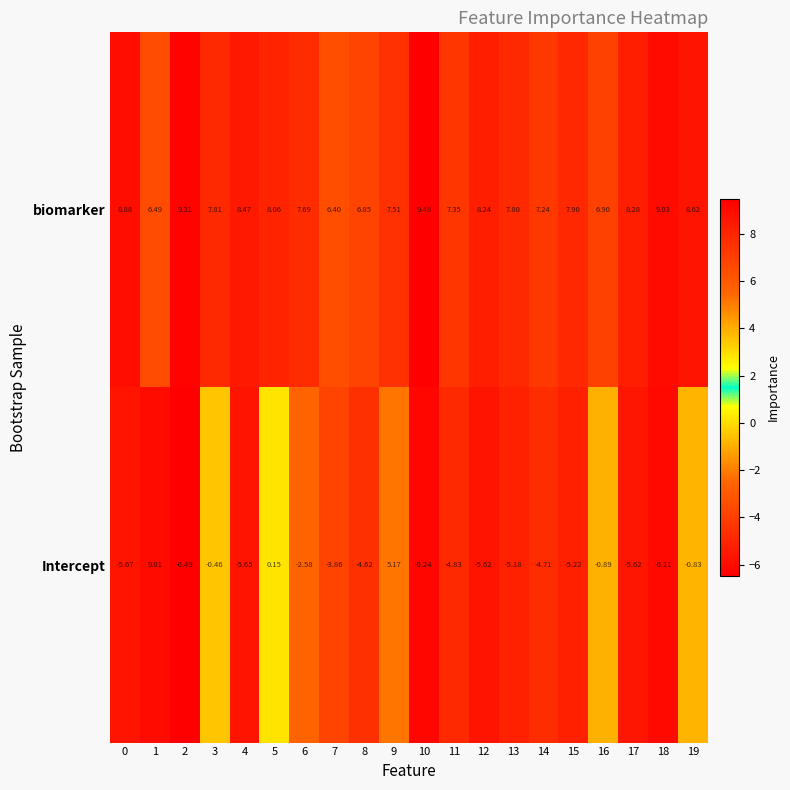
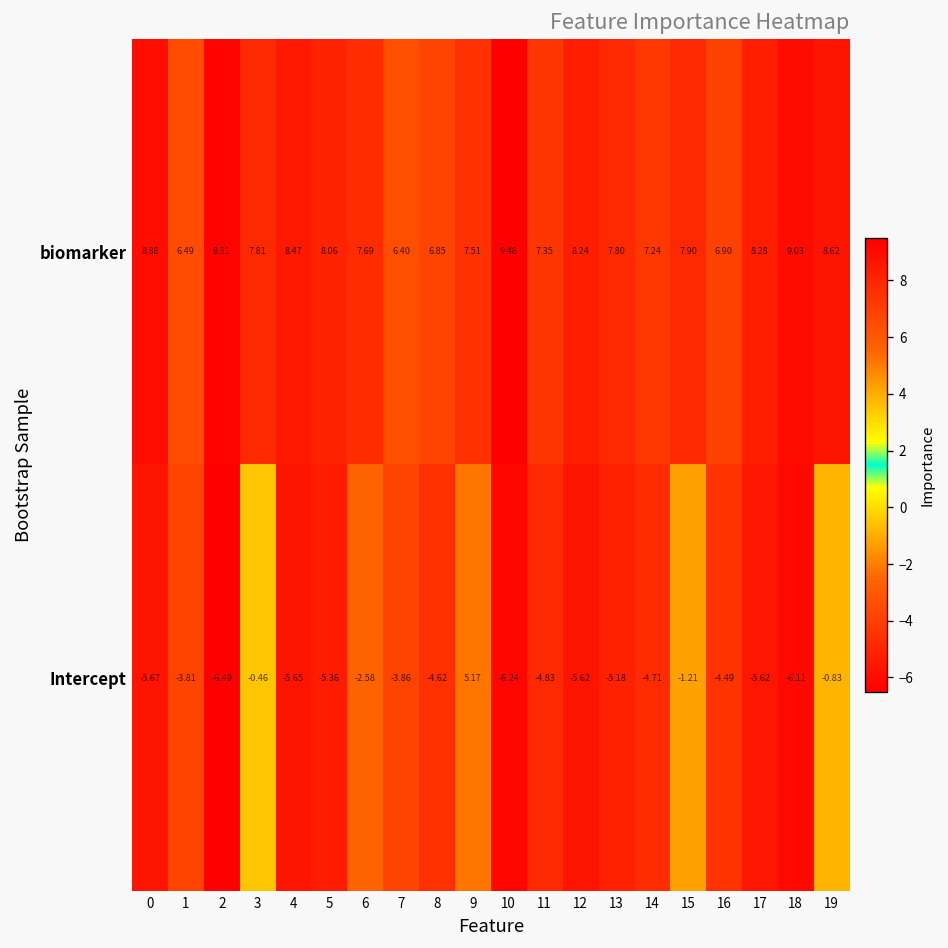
  {
    "biomarker": {
      "0": 8.88,
      "1": 6.49,
      "2": 9.31,
      "3": 7.81,
      "4": 8.47,
      "5": 8.06,
      "6": 7.69,
      "7": 6.40,
      "8": 6.85,
      "9": 7.51,
      "10": 9.48,
      "11": 7.35,
      "12": 8.24,
      "13": 7.80,
      "14": 7.24,
      "15": 7.90,
      "16": 6.90,
      "17": 8.28,
      "18": 9.03,
      "19": 8.62
    },
    "Intercept": {
      "0": -5.67,
-     "1": 9.01,
+     "1": -3.81,
      "2": -6.49,
      "3": -0.46,
      "4": -5.65,
-     "5": 0.15,
+     "5": -5.36,
      "6": -2.58,
      "7": -3.86,
      "8": -4.62,
      "9": 5.17,
      "10": -6.24,
      "11": -4.83,
      "12": -5.62,
      "13": -5.18,
      "14": -4.71,
-     "15": -5.22,
-     "16": -0.89,
+     "15": -1.21,
+     "16": -4.49,
      "17": -5.62,
      "18": -6.11,
      "19": -0.83
    }
  }
